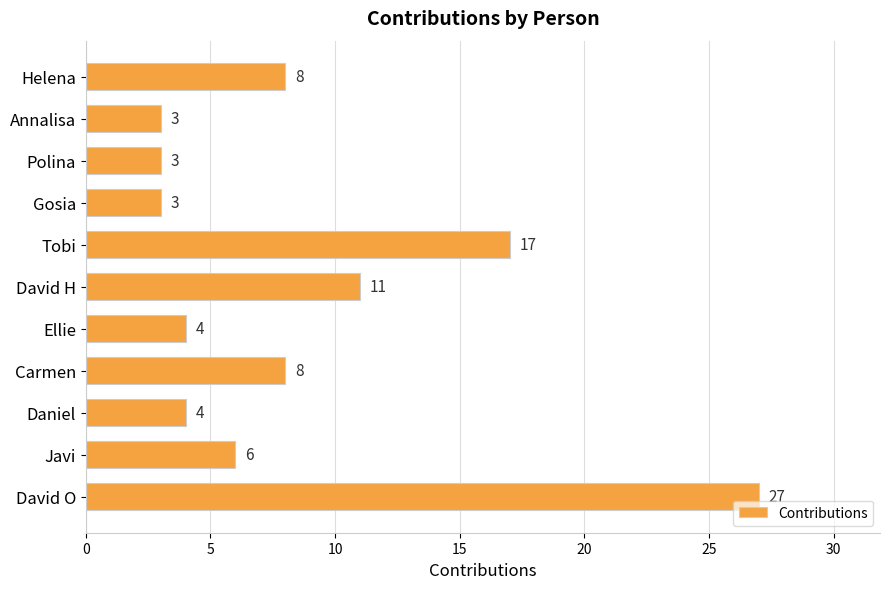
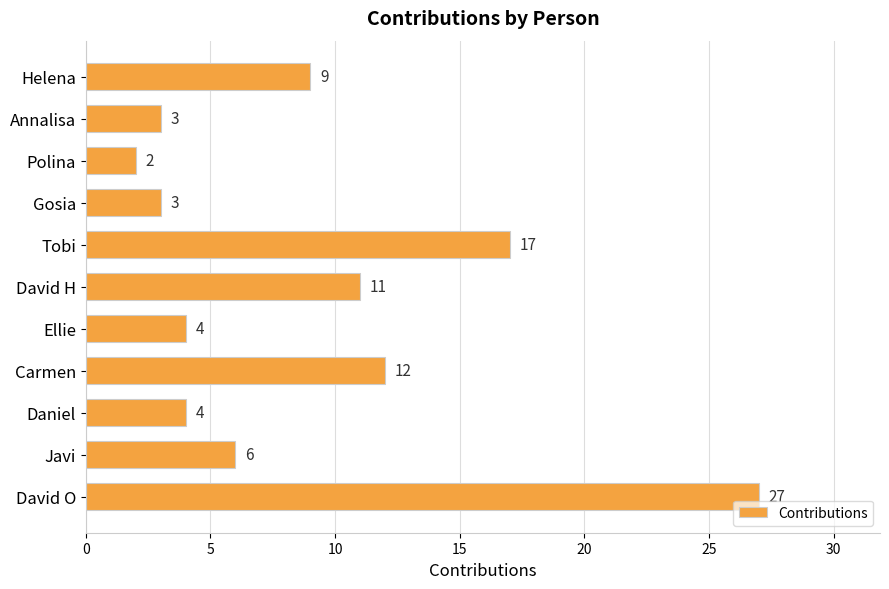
  {
-   "Helena": 8,
+   "Helena": 9,
    "Annalisa": 3,
-   "Polina": 3,
+   "Polina": 2,
    "Gosia": 3,
    "Tobi": 17,
    "David H": 11,
    "Ellie": 4,
-   "Carmen": 8,
+   "Carmen": 12,
    "Daniel": 4,
    "Javi": 6
  }
